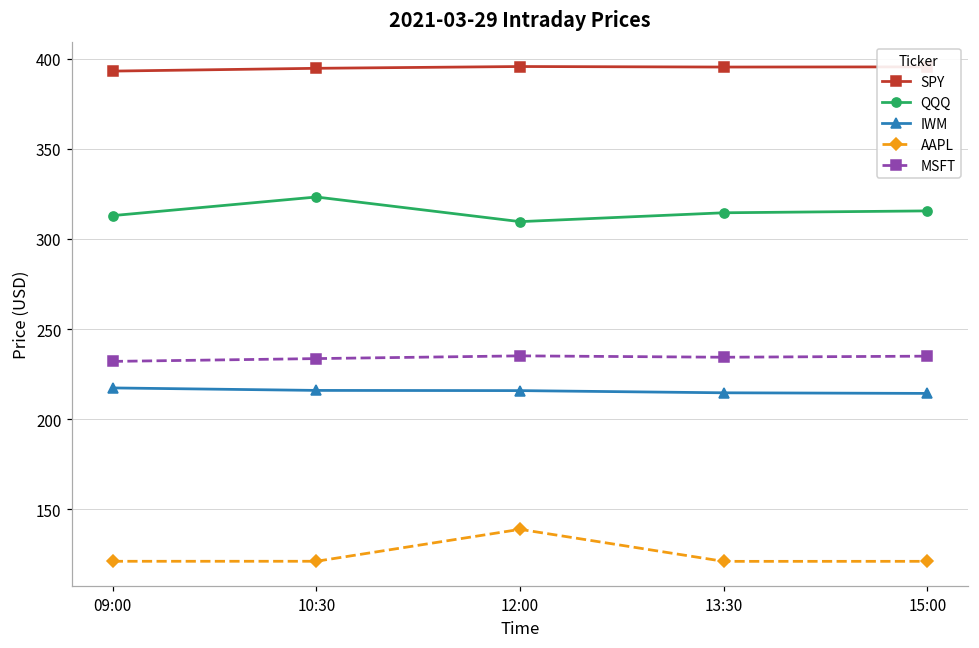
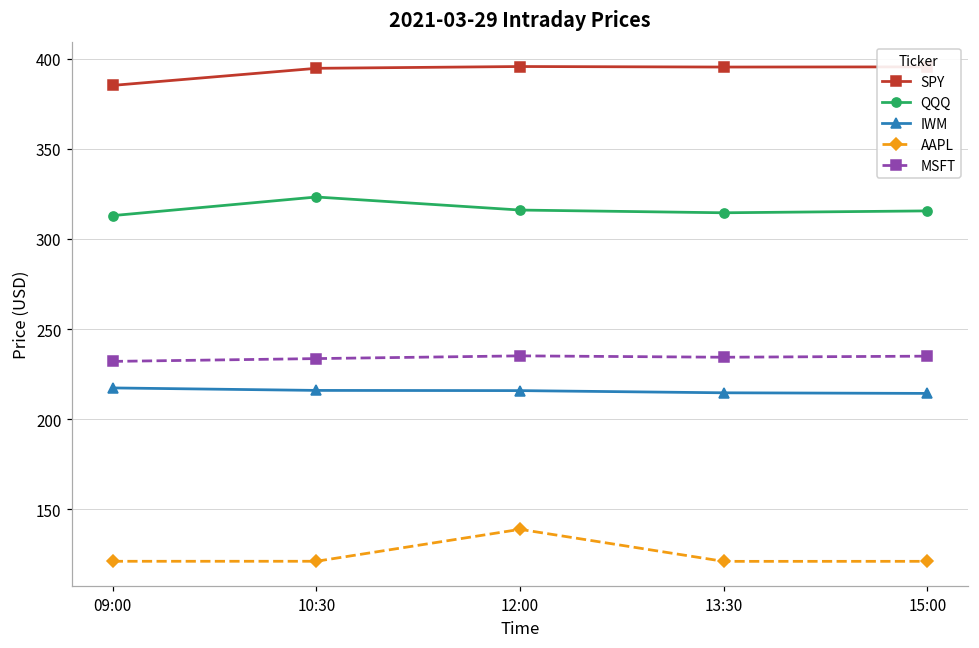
  {
    "SPY": {
-     "09:00": 393,
+     "09:00": 385,
      "10:30": 395,
      "12:00": 396,
      "13:30": 395
    },
    "QQQ": {
      "09:00": 313,
      "10:30": 323,
-     "12:00": 310,
+     "12:00": 316,
      "13:30": 315,
      "15:00": 316
    },
    "IWM": {
      "09:00": 217,
      "10:30": 216,
      "12:00": 216,
      "13:30": 215,
      "15:00": 214
    },
    "AAPL": {
      "09:00": 121,
      "10:30": 121,
      "12:00": 139,
      "13:30": 121,
      "15:00": 121
    },
    "MSFT": {
      "09:00": 232,
      "10:30": 234,
      "12:00": 235,
      "13:30": 234,
      "15:00": 235
    }
  }
